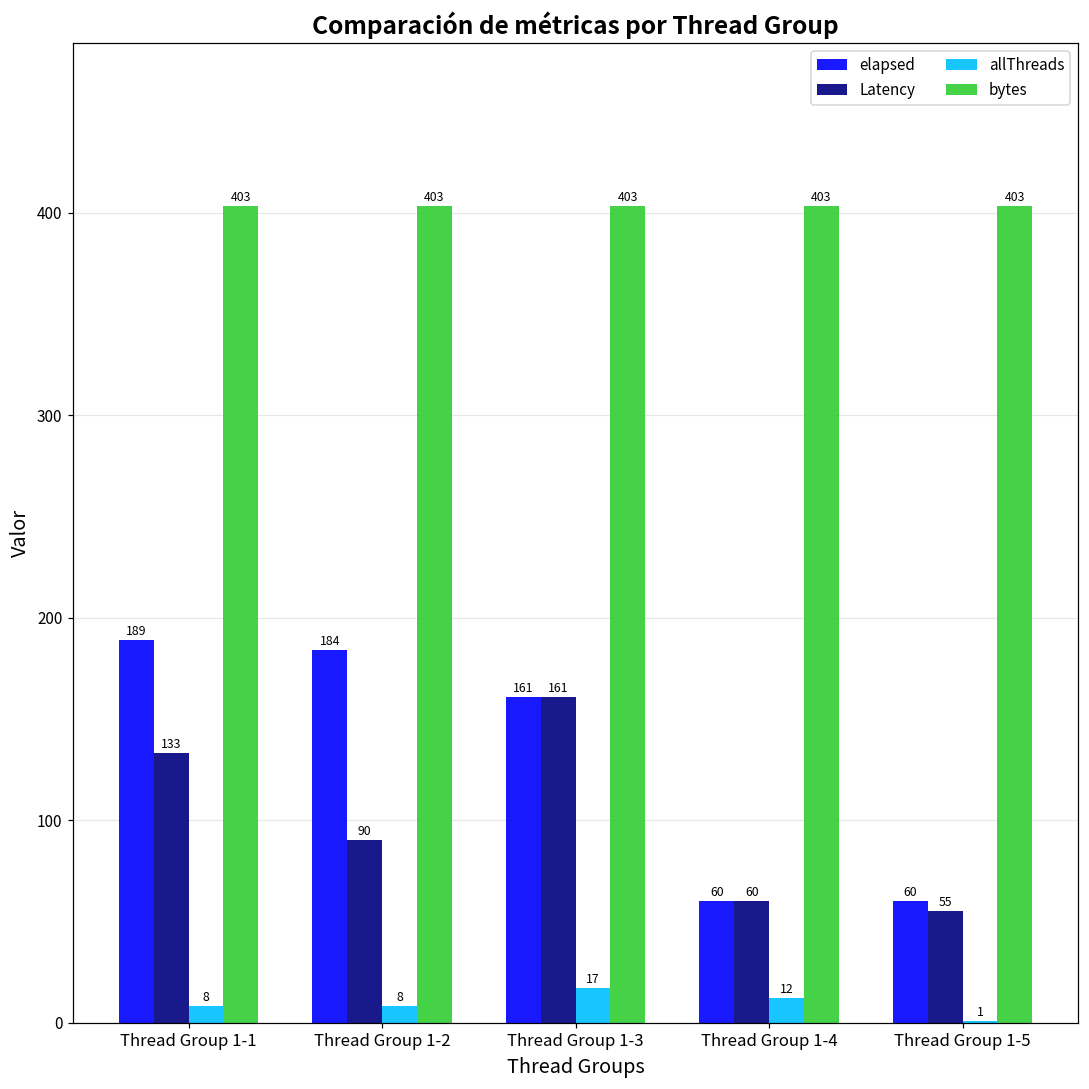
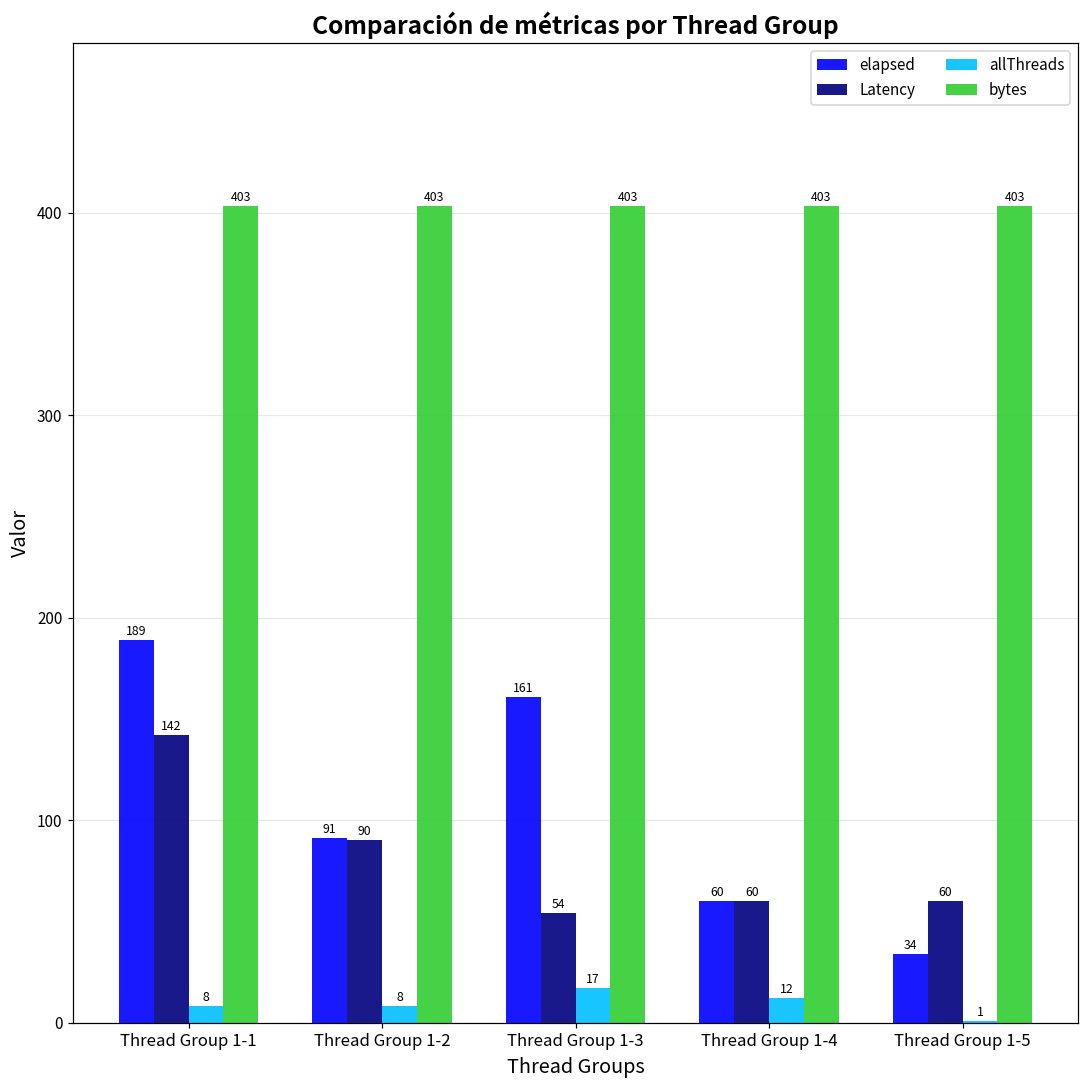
  {
    "elapsed": {
      "Thread Group 1-1": 189,
-     "Thread Group 1-2": 184,
+     "Thread Group 1-2": 91,
      "Thread Group 1-3": 161,
      "Thread Group 1-4": 60,
-     "Thread Group 1-5": 60
+     "Thread Group 1-5": 34
    },
    "Latency": {
-     "Thread Group 1-1": 133,
+     "Thread Group 1-1": 142,
      "Thread Group 1-2": 90,
-     "Thread Group 1-3": 161,
+     "Thread Group 1-3": 54,
      "Thread Group 1-4": 60,
-     "Thread Group 1-5": 55
+     "Thread Group 1-5": 60
    },
    "allThreads": {
      "Thread Group 1-1": 8,
      "Thread Group 1-2": 8,
      "Thread Group 1-3": 17,
      "Thread Group 1-4": 12,
      "Thread Group 1-5": 1
    },
    "bytes": {
      "Thread Group 1-1": 403,
      "Thread Group 1-2": 403,
      "Thread Group 1-3": 403,
      "Thread Group 1-4": 403,
      "Thread Group 1-5": 403
    }
  }
